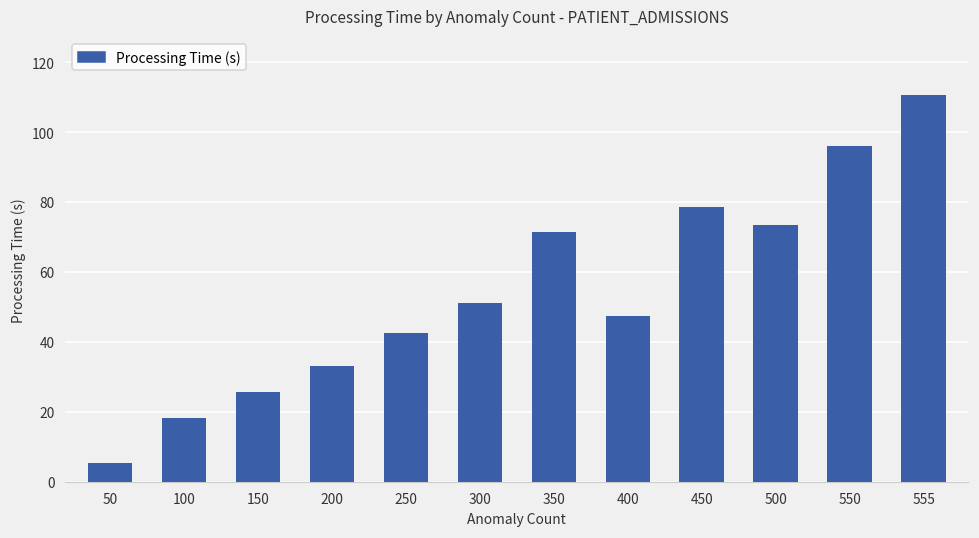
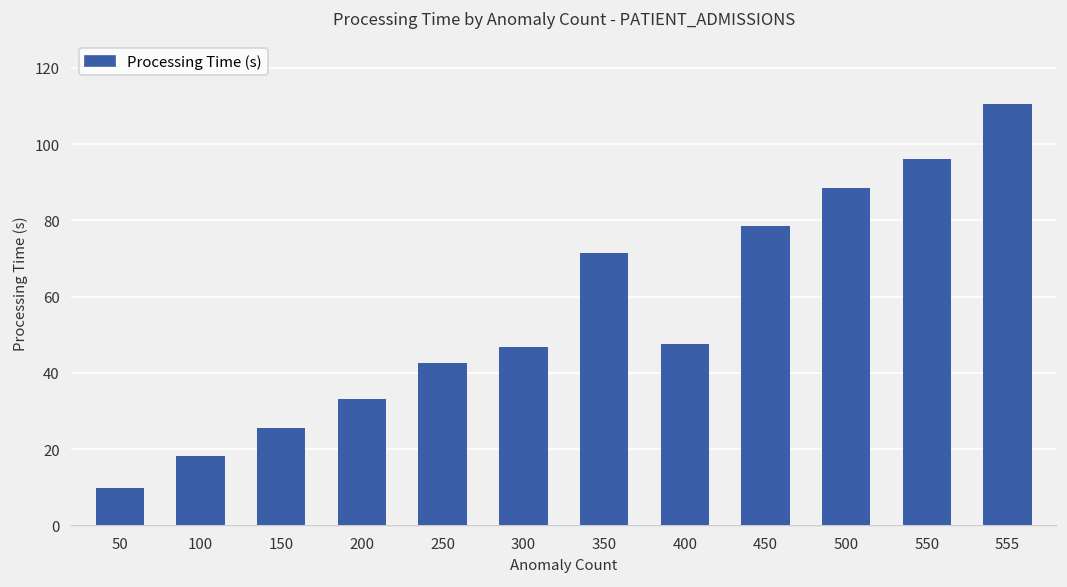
  {
-   "50": 5,
+   "50": 10,
    "100": 18,
    "150": 26,
    "200": 33,
    "250": 43,
-   "300": 51,
+   "300": 47,
    "350": 71,
    "400": 48,
    "450": 79,
-   "500": 74,
+   "500": 88,
    "550": 96,
    "555": 111
  }
